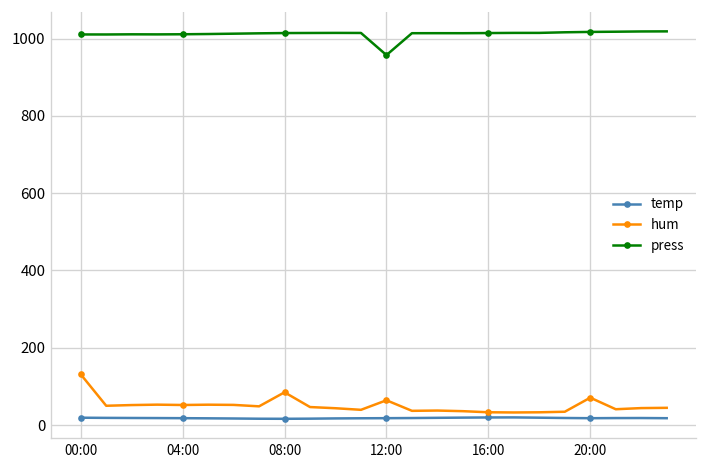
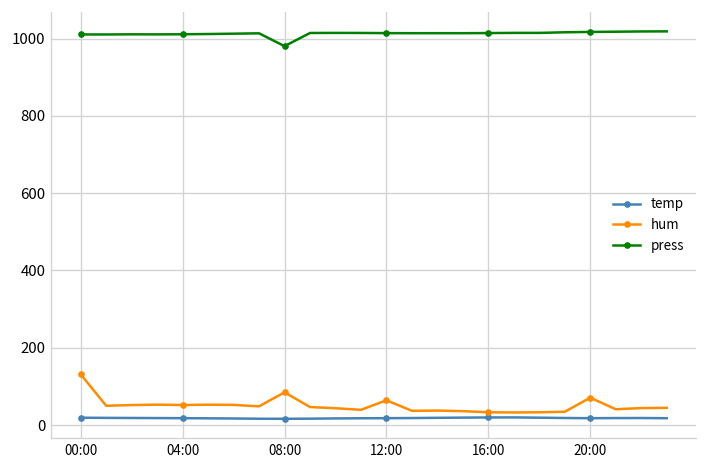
  {
    "temp": {
      "00:00": 20,
      "04:00": 20,
      "08:00": 20,
      "12:00": 20,
      "16:00": 20,
      "20:00": 20
    },
    "hum": {
      "00:00": 130,
      "04:00": 50,
      "08:00": 80,
      "12:00": 60,
      "16:00": 30,
      "20:00": 70
    },
    "press": {
      "00:00": 1010,
      "04:00": 1010,
-     "08:00": 1010,
-     "12:00": 960,
+     "08:00": 980,
+     "12:00": 1010,
      "16:00": 1010,
      "20:00": 1020
    }
  }
